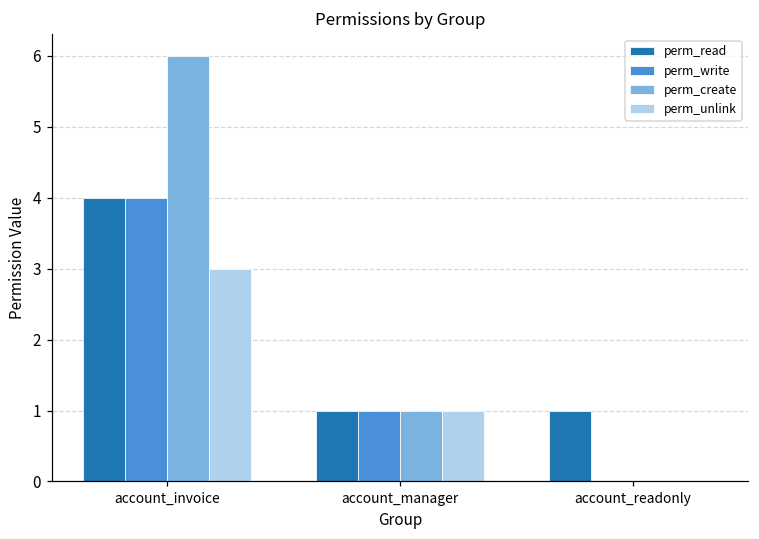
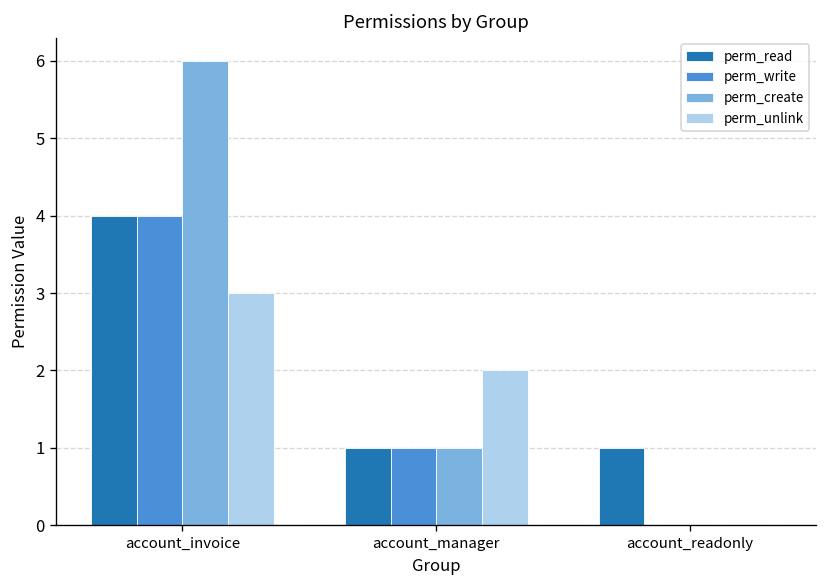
  {
    "perm_read": {
      "account_invoice": 4,
      "account_manager": 1,
      "account_readonly": 1
    },
    "perm_unlink": {
      "account_invoice": 3,
-     "account_manager": 1,
+     "account_manager": 2,
      "account_readonly": 0
    }
  }
